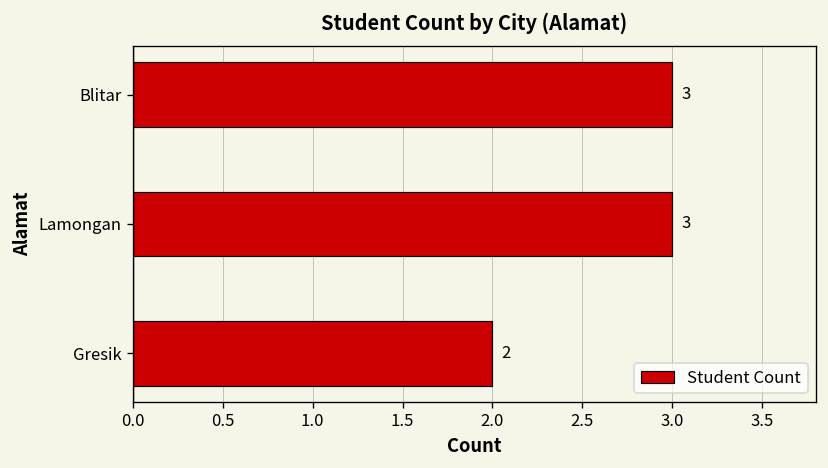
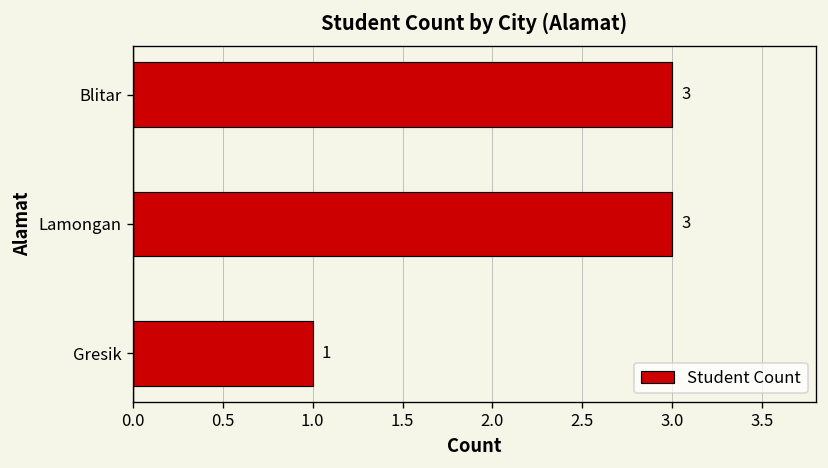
  {
    "Blitar": 3,
    "Lamongan": 3,
-   "Gresik": 2
+   "Gresik": 1
  }
